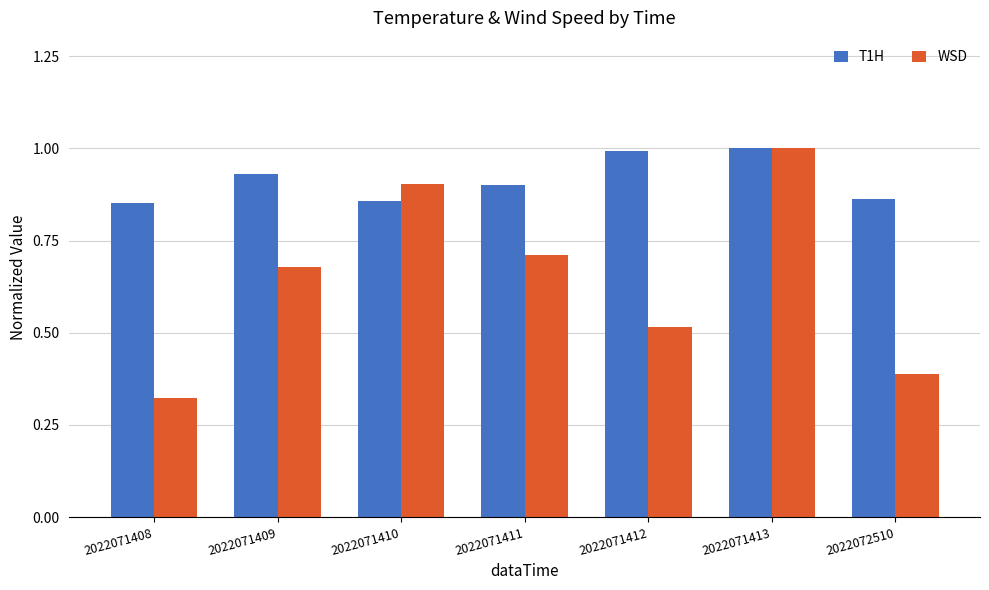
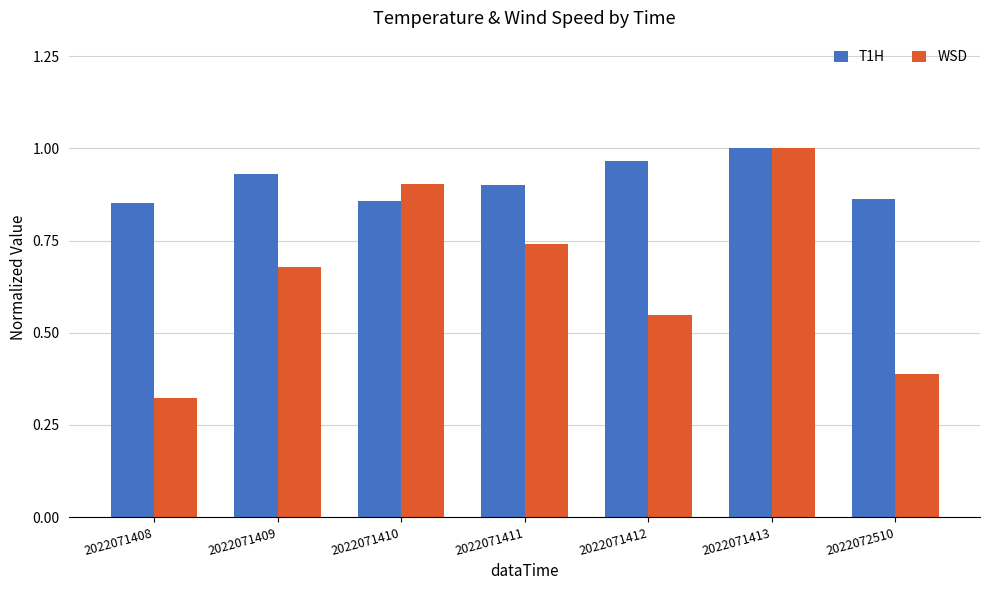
  {
    "T1H": {
      "2022071408": 0.85,
      "2022071409": 0.93,
      "2022071410": 0.86,
      "2022071411": 0.90,
-     "2022071412": 0.99,
+     "2022071412": 0.97,
      "2022071413": 1.00,
      "2022072510": 0.86
    },
    "WSD": {
      "2022071408": 0.32,
      "2022071409": 0.68,
      "2022071410": 0.90,
-     "2022071411": 0.71,
-     "2022071412": 0.52,
+     "2022071411": 0.74,
+     "2022071412": 0.55,
      "2022071413": 1.00,
      "2022072510": 0.39
    }
  }
